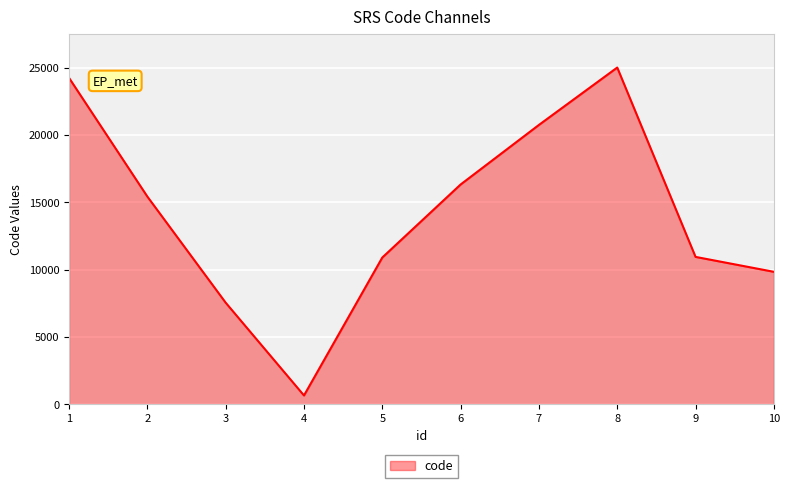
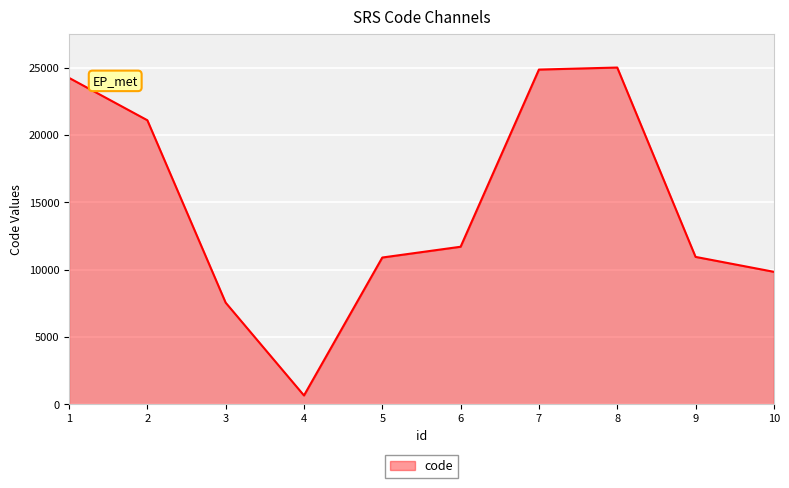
  {
    "1": 24200,
-   "2": 15400,
+   "2": 21100,
    "3": 7500,
    "4": 700,
    "5": 10900,
-   "6": 16300,
-   "7": 20800,
+   "6": 11700,
+   "7": 24900,
    "8": 25000,
    "9": 10900,
    "10": 9800
  }
